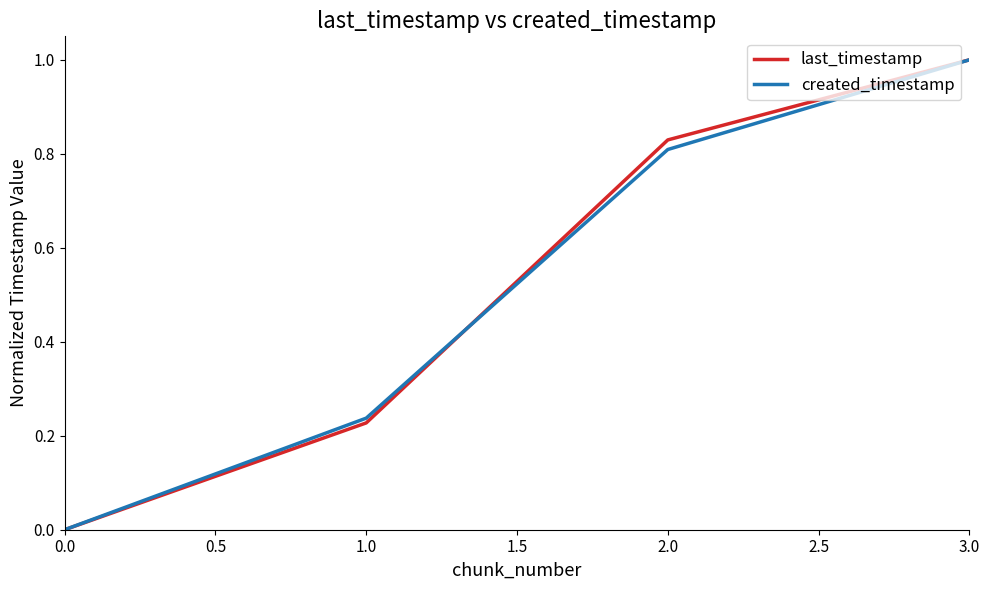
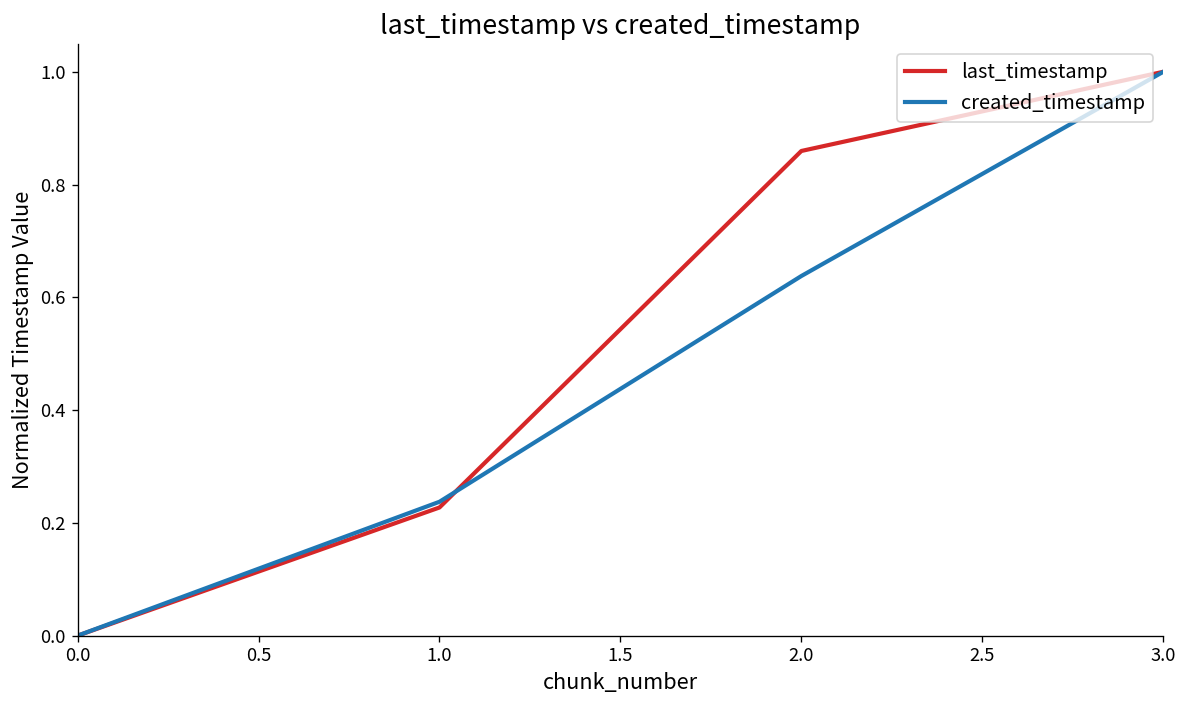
  {
    "last_timestamp": {
      "1.0": 0.23,
-     "2.0": 0.83
+     "2.0": 0.86
    },
    "created_timestamp": {
      "1.0": 0.24,
-     "2.0": 0.81
+     "2.0": 0.64
    }
  }
